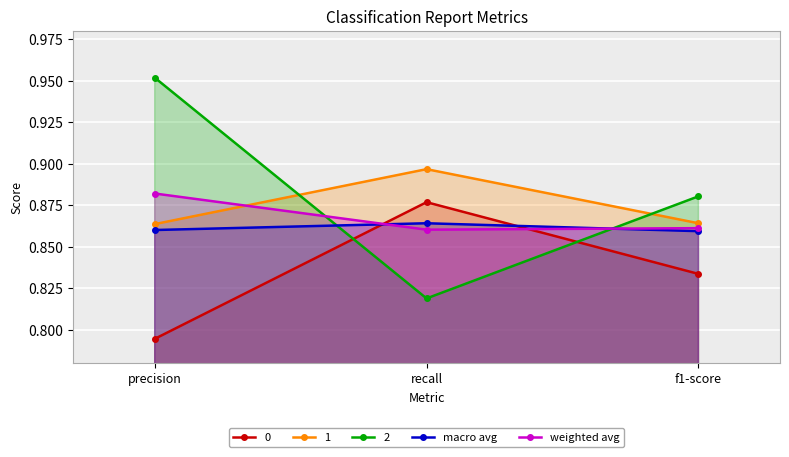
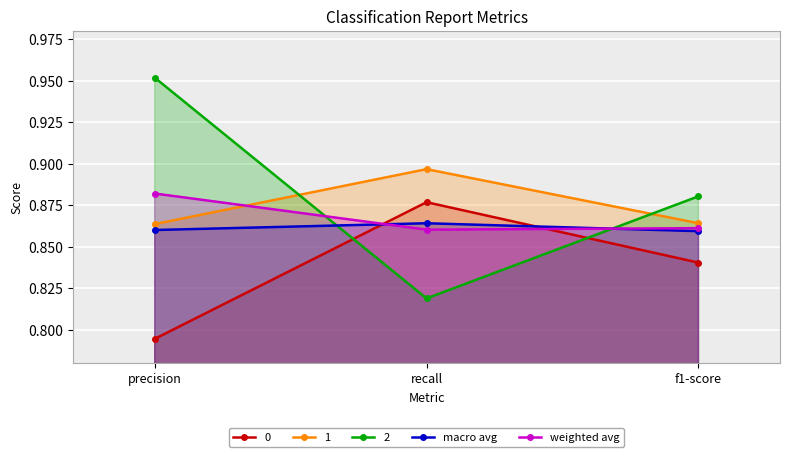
  {
    "0": {
      "precision": 0.794,
      "recall": 0.877,
-     "f1-score": 0.834
+     "f1-score": 0.840
    },
    "1": {
      "precision": 0.864,
      "recall": 0.897,
      "f1-score": 0.864
    },
    "2": {
      "precision": 0.952,
      "recall": 0.819,
      "f1-score": 0.880
    },
    "macro avg": {
      "precision": 0.860,
      "recall": 0.864,
      "f1-score": 0.859
    },
    "weighted avg": {
      "precision": 0.882,
      "recall": 0.860,
      "f1-score": 0.861
    }
  }
